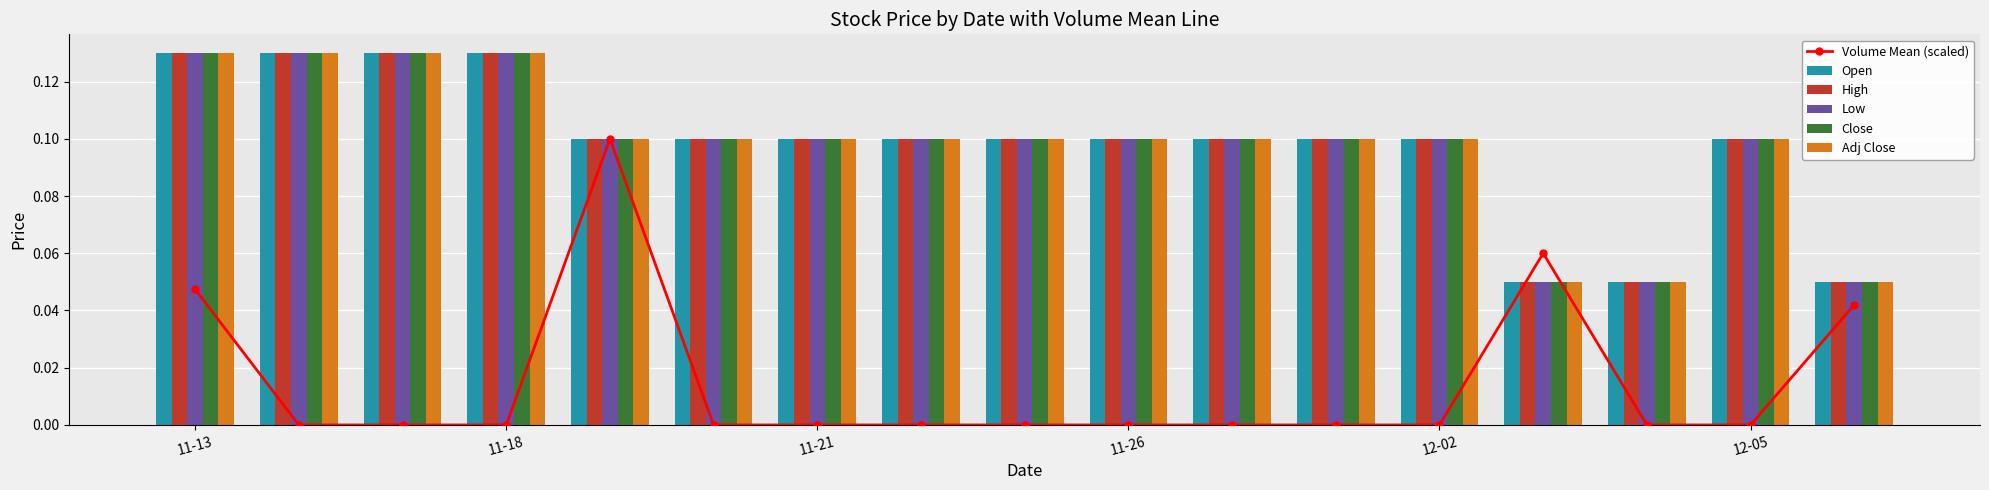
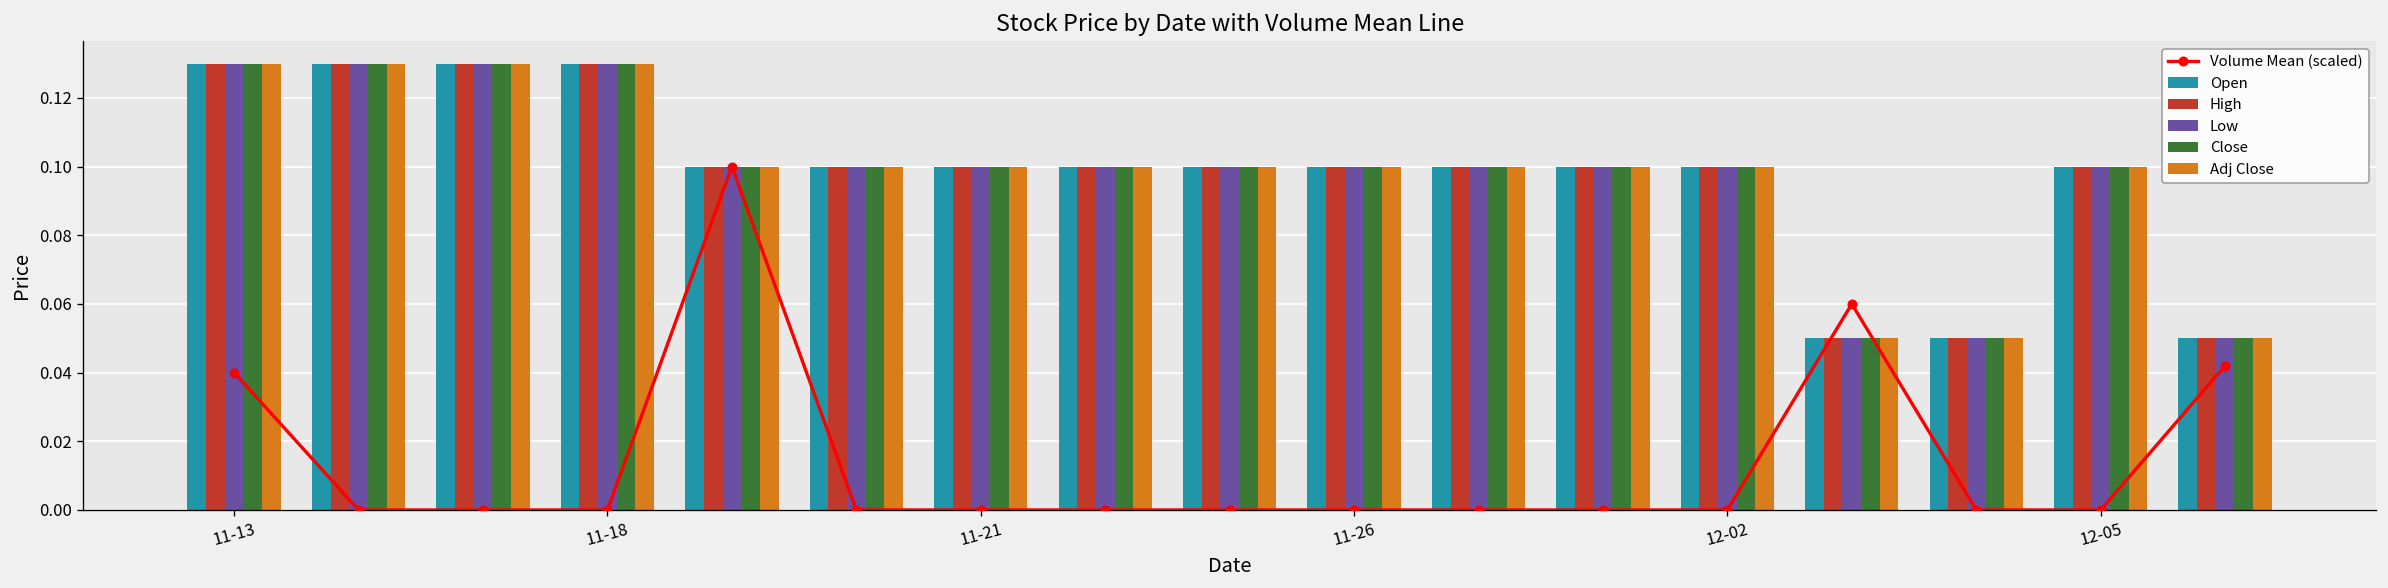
  {
    "Volume Mean (scaled)": {
-     "11-13": 0.047,
+     "11-13": 0.040,
      "11-18": 0.000,
      "11-21": 0.000,
      "11-26": 0.000,
      "12-02": 0.000,
      "12-05": 0.000
    },
    "Low": {
      "11-13": 0.130,
      "11-18": 0.130,
      "11-21": 0.100,
      "11-26": 0.100,
      "12-02": 0.100,
      "12-05": 0.100
    }
  }
